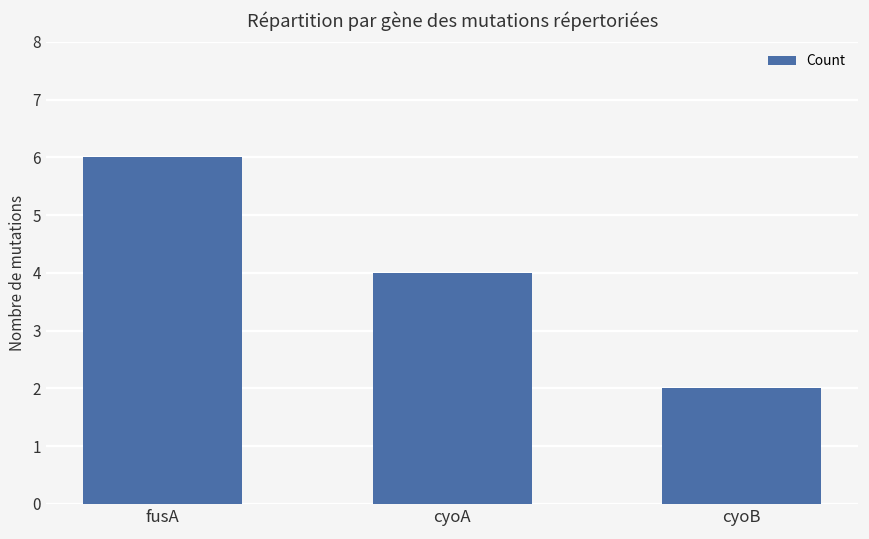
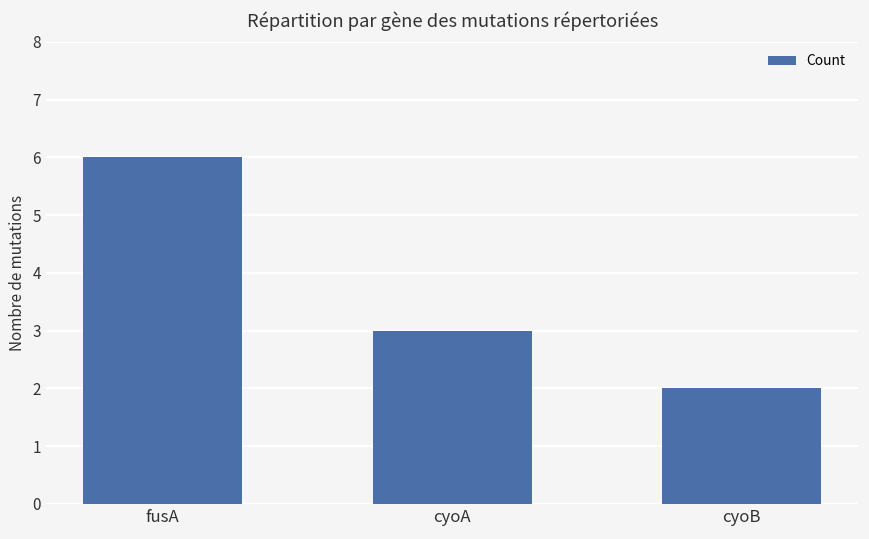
  {
    "fusA": 6,
-   "cyoA": 4,
+   "cyoA": 3,
    "cyoB": 2
  }
